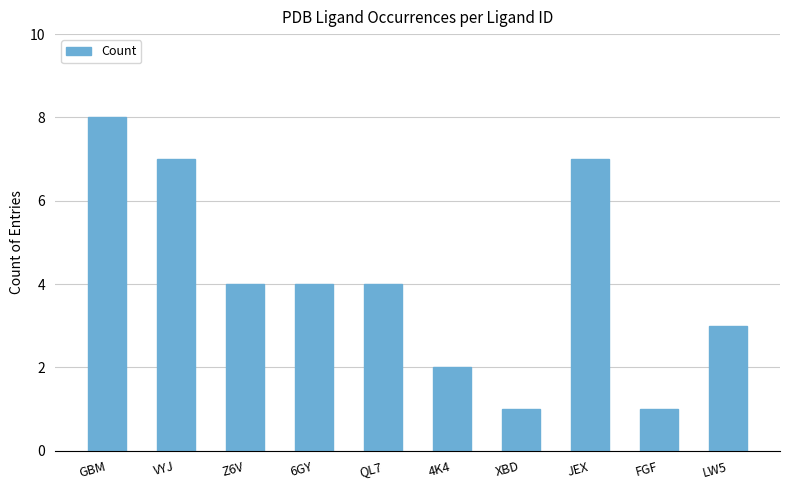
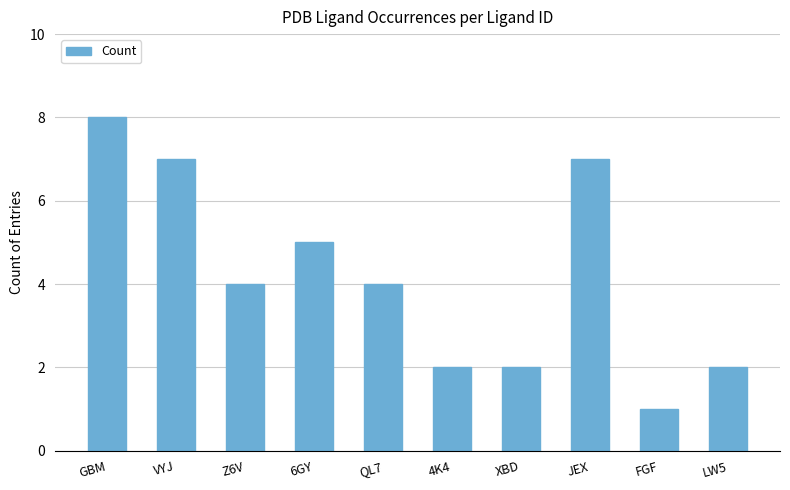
  {
    "GBM": 8,
    "VYJ": 7,
    "Z6V": 4,
-   "6GY": 4,
+   "6GY": 5,
    "QL7": 4,
    "4K4": 2,
-   "XBD": 1,
+   "XBD": 2,
    "JEX": 7,
    "FGF": 1,
-   "LW5": 3
+   "LW5": 2
  }
